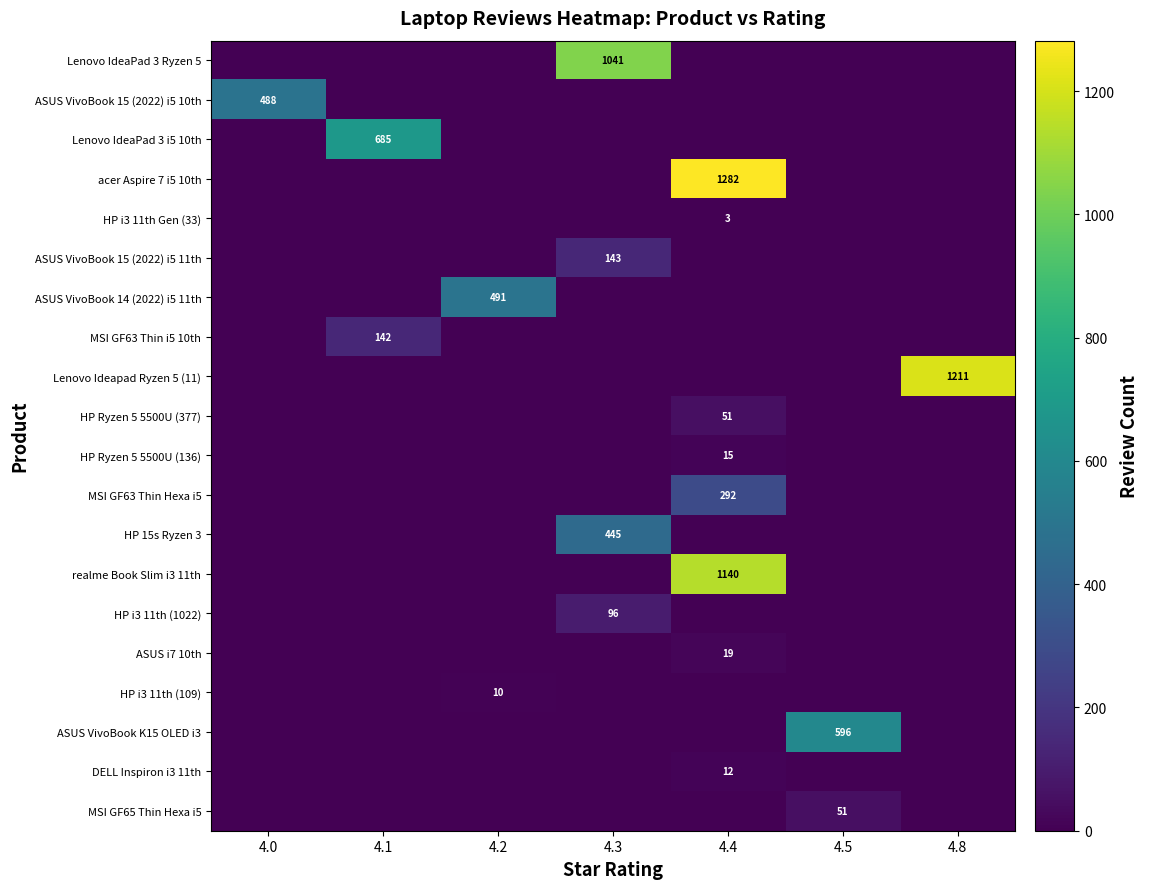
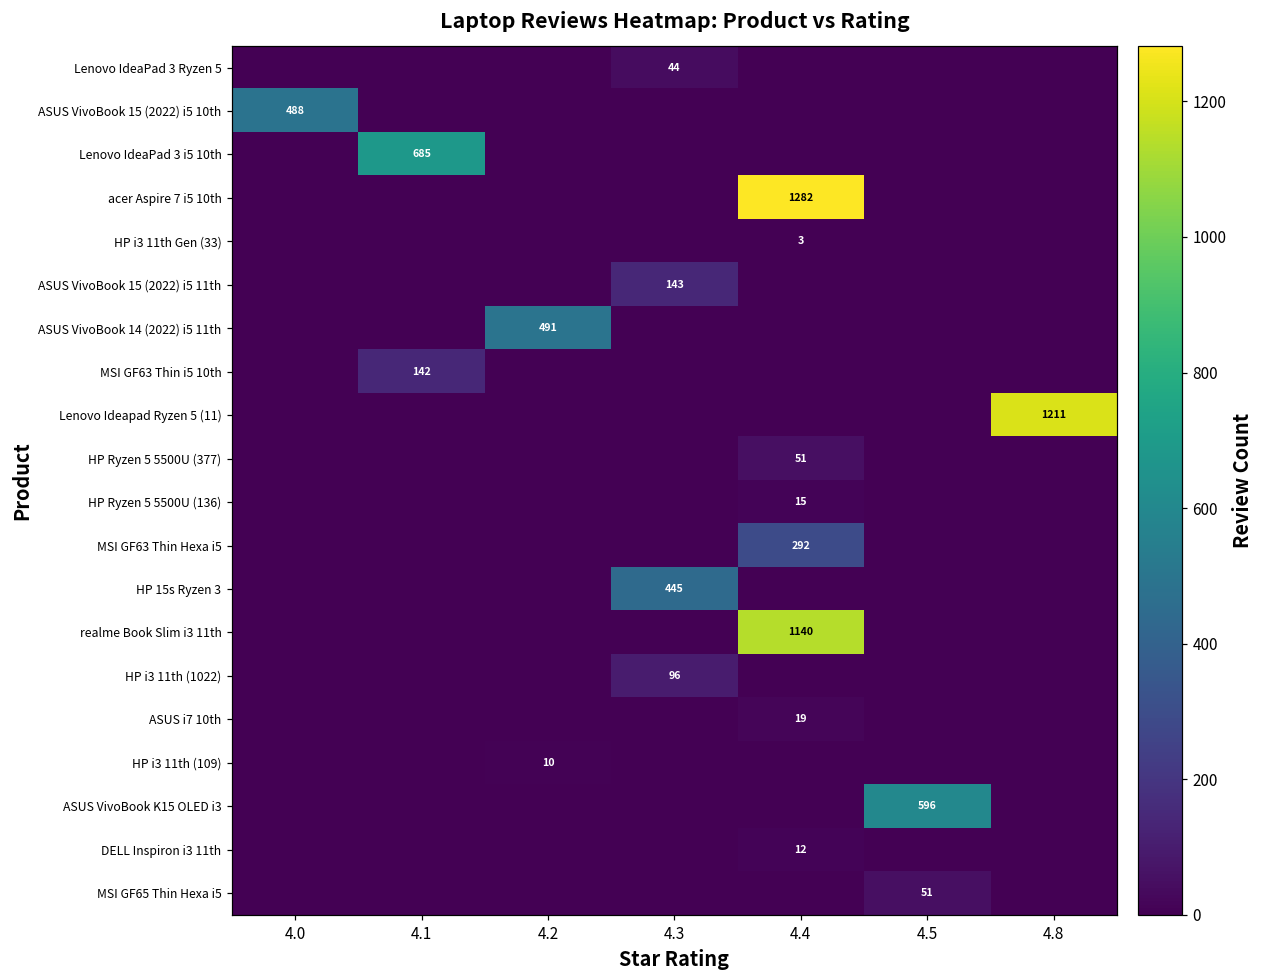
  {
    "Lenovo IdeaPad 3 Ryzen 5": {
-     "4.3": 1041
+     "4.3": 44
    },
    "ASUS VivoBook 15 (2022) i5 10th": {
      "4.0": 488
    },
    "Lenovo IdeaPad 3 i5 10th": {
      "4.1": 685
    },
    "acer Aspire 7 i5 10th": {
      "4.4": 1282
    },
    "HP i3 11th Gen (33)": {
      "4.4": 3
    },
    "ASUS VivoBook 15 (2022) i5 11th": {
      "4.3": 143
    },
    "ASUS VivoBook 14 (2022) i5 11th": {
      "4.2": 491
    },
    "MSI GF63 Thin i5 10th": {
      "4.1": 142
    },
    "Lenovo Ideapad Ryzen 5 (11)": {
      "4.8": 1211
    },
    "HP Ryzen 5 5500U (377)": {
      "4.4": 51
    },
    "HP Ryzen 5 5500U (136)": {
      "4.4": 15
    },
    "MSI GF63 Thin Hexa i5": {
      "4.4": 292
    },
    "HP 15s Ryzen 3": {
      "4.3": 445
    },
    "realme Book Slim i3 11th": {
      "4.4": 1140
    },
    "HP i3 11th (1022)": {
      "4.3": 96
    },
    "ASUS i7 10th": {
      "4.4": 19
    },
    "HP i3 11th (109)": {
      "4.2": 10
    },
    "ASUS VivoBook K15 OLED i3": {
      "4.5": 596
    },
    "DELL Inspiron i3 11th": {
      "4.4": 12
    },
    "MSI GF65 Thin Hexa i5": {
      "4.5": 51
    }
  }
